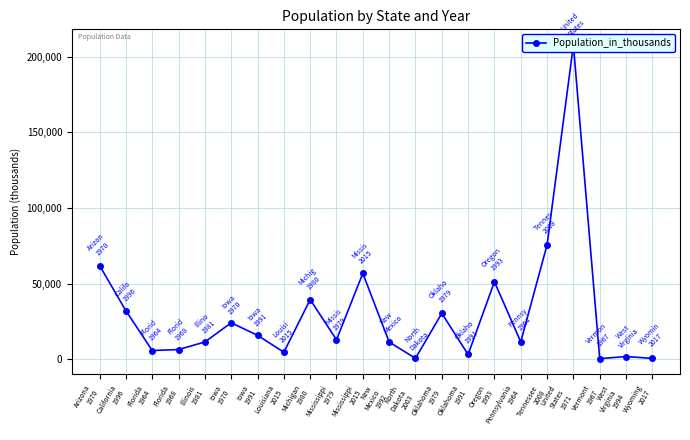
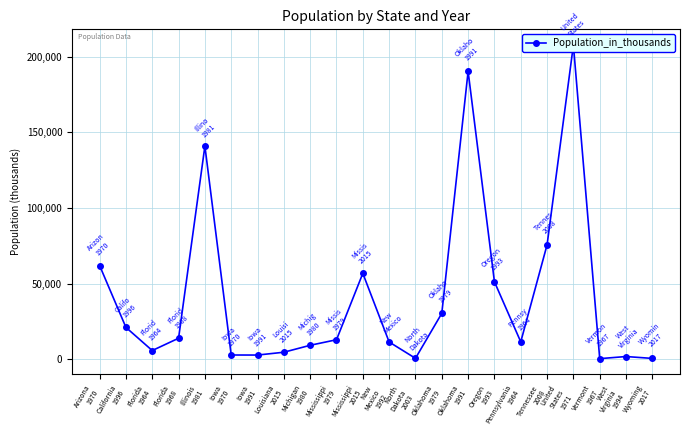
  {
-   "California 1996": "32,000",
-   "Florida 1968": "6,000",
-   "Illinois 1981": "11,000",
-   "Iowa 1970": "24,000",
-   "Iowa 1991": "16,000",
-   "Michigan 1980": "39,000",
+   "California 1996": "21,000",
+   "Florida 1968": "14,000",
+   "Illinois 1981": "141,000",
+   "Iowa 1970": "3,000",
+   "Iowa 1991": "3,000",
+   "Michigan 1980": "9,000",
    "New Mexico 1992": "11,000",
    "North Dakota 2003": "1,000",
-   "Oklahoma 1991": "3,000",
+   "Oklahoma 1991": "190,000",
    "West Virginia 1994": "2,000"
  }
